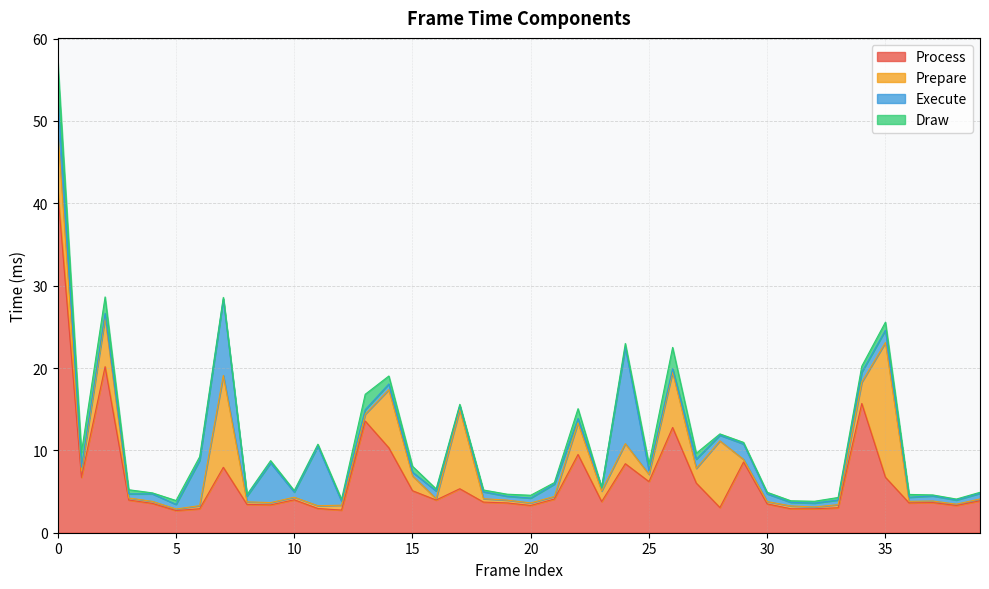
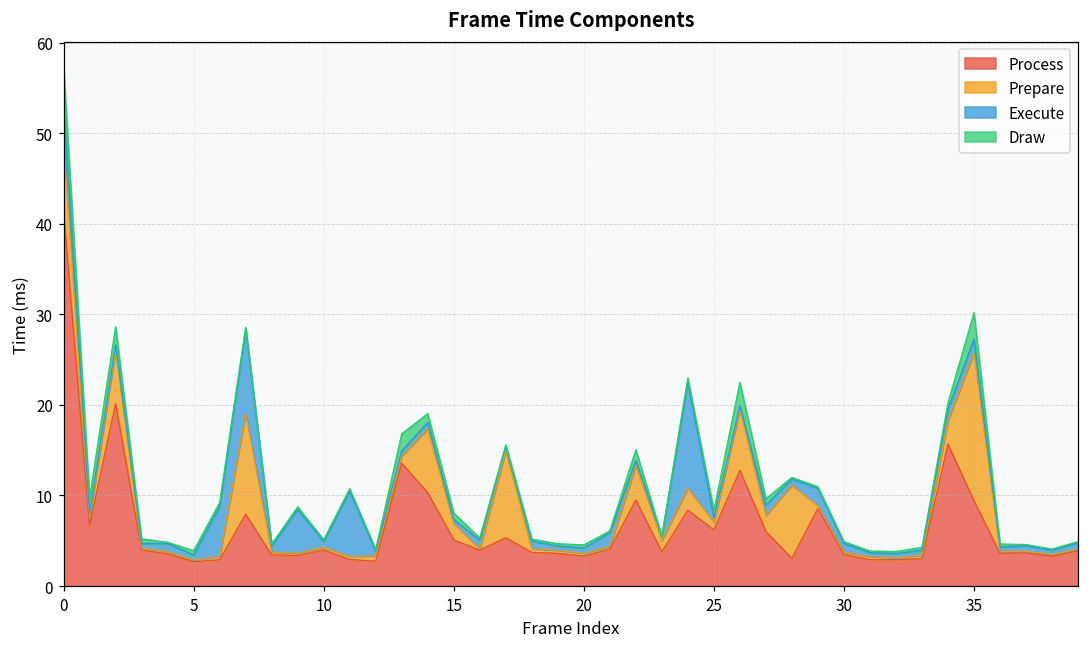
  {
    "Process": {
      "0": 41,
      "10": 4,
      "15": 5,
      "20": 3,
      "25": 6,
-     "35": 7
+     "35": 9
    },
    "Prepare": {
      "0": 8,
      "10": 0,
      "15": 2,
      "20": 0,
      "25": 1,
      "35": 16
    },
    "Execute": {
      "0": 4,
      "5": 1,
      "15": 0,
      "20": 1,
      "25": 0,
      "35": 2
    },
    "Draw": {
      "0": 4,
      "5": 0,
      "15": 1,
      "20": 0,
      "25": 1,
-     "35": 1
+     "35": 3
    }
  }
